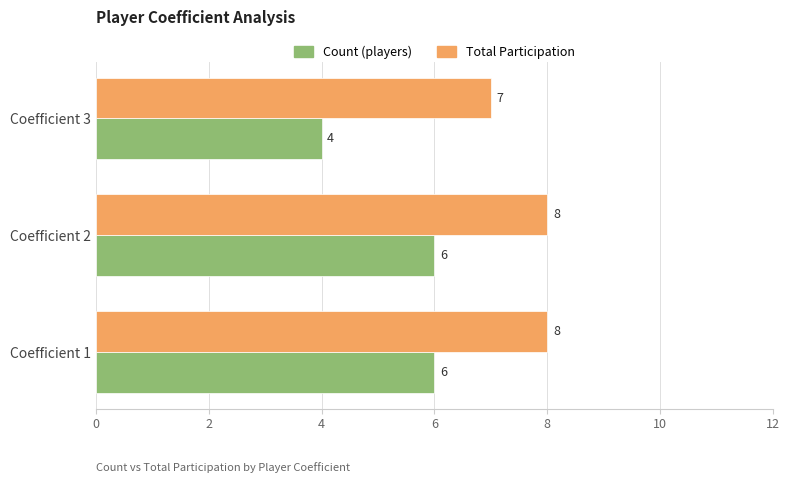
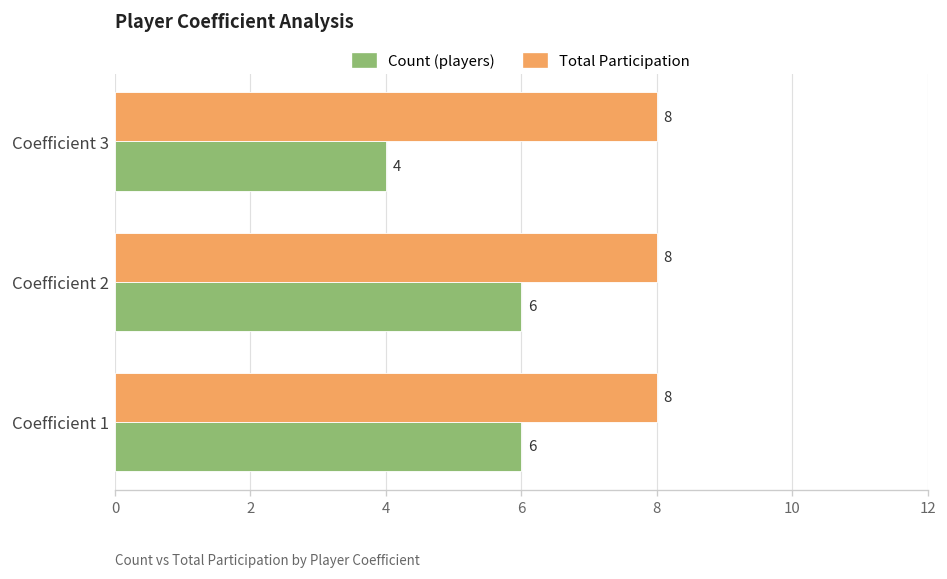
  {
    "Total Participation": {
-     "Coefficient 3": 7,
+     "Coefficient 3": 8,
      "Coefficient 2": 8,
      "Coefficient 1": 8
    }
  }
